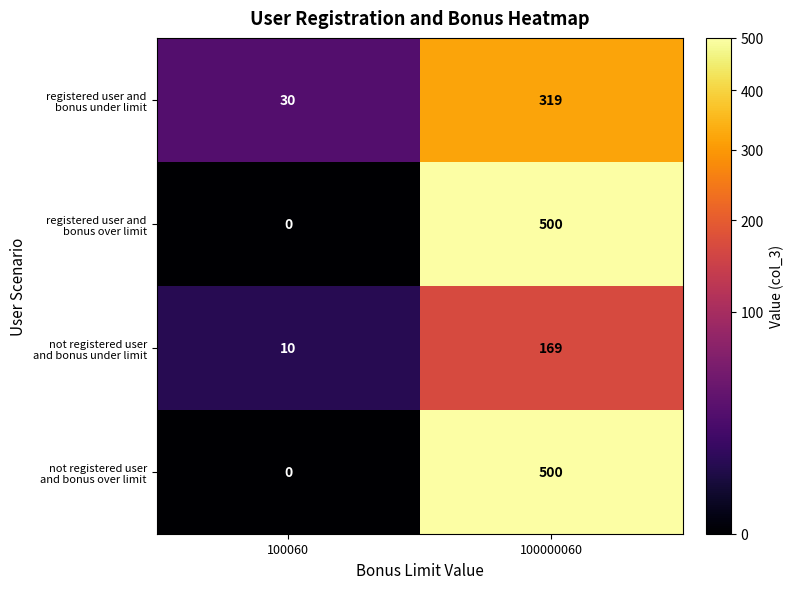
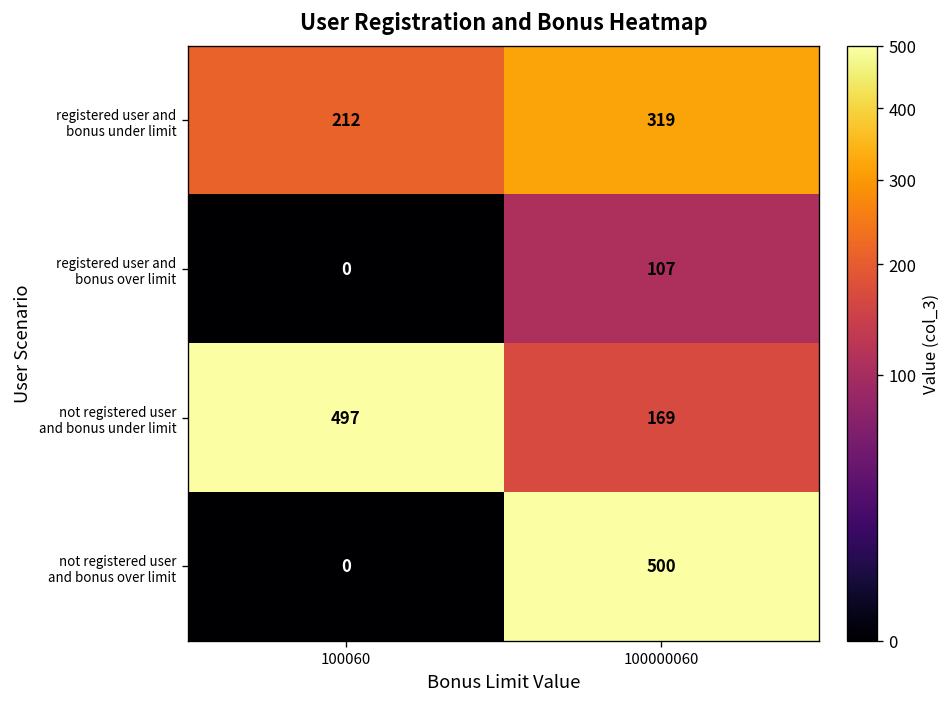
  {
    "registered user and bonus under limit": {
-     "100060": 30,
+     "100060": 212,
      "100000060": 319
    },
    "registered user and bonus over limit": {
      "100060": 0,
-     "100000060": 500
+     "100000060": 107
    },
    "not registered user and bonus under limit": {
-     "100060": 10,
+     "100060": 497,
      "100000060": 169
    },
    "not registered user and bonus over limit": {
      "100060": 0,
      "100000060": 500
    }
  }
